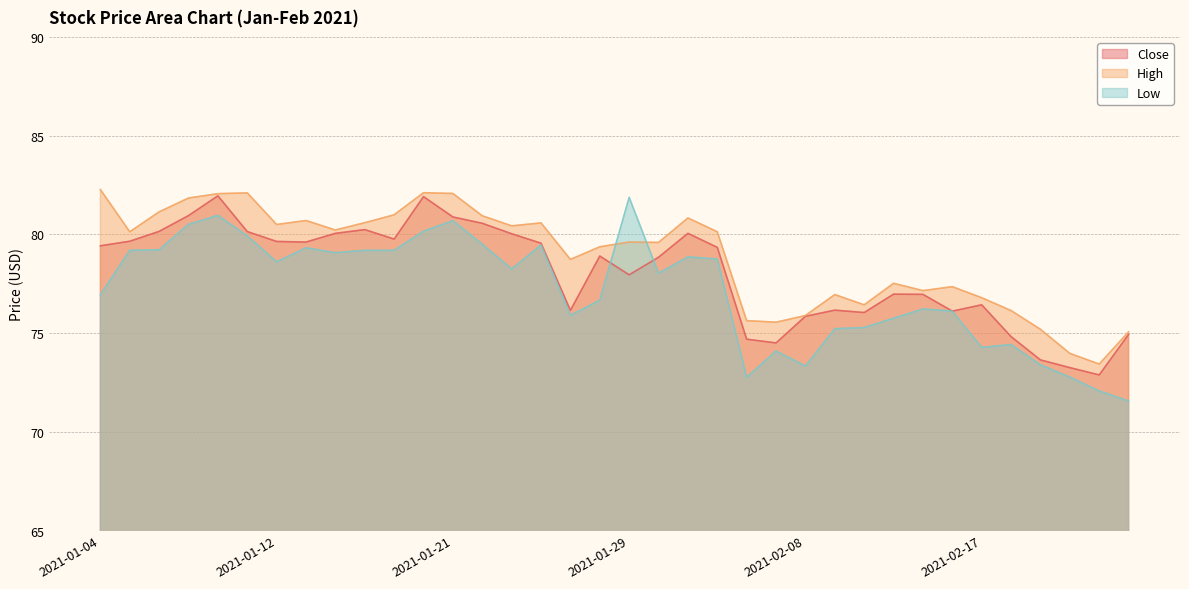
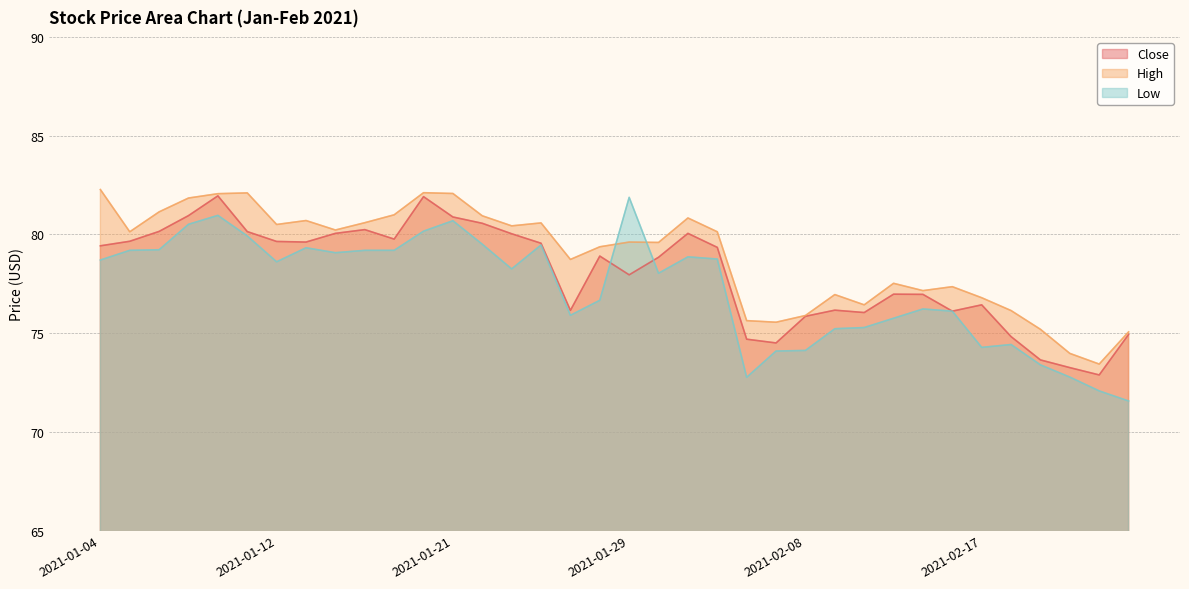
  {
    "Low": {
-     "2021-01-04": 76.9,
+     "2021-01-04": 78.7,
      "2021-01-12": 78.6,
      "2021-01-21": 80.7,
      "2021-01-29": 81.9,
-     "2021-02-08": 73.3,
+     "2021-02-08": 74.1,
      "2021-02-17": 74.3
    }
  }
